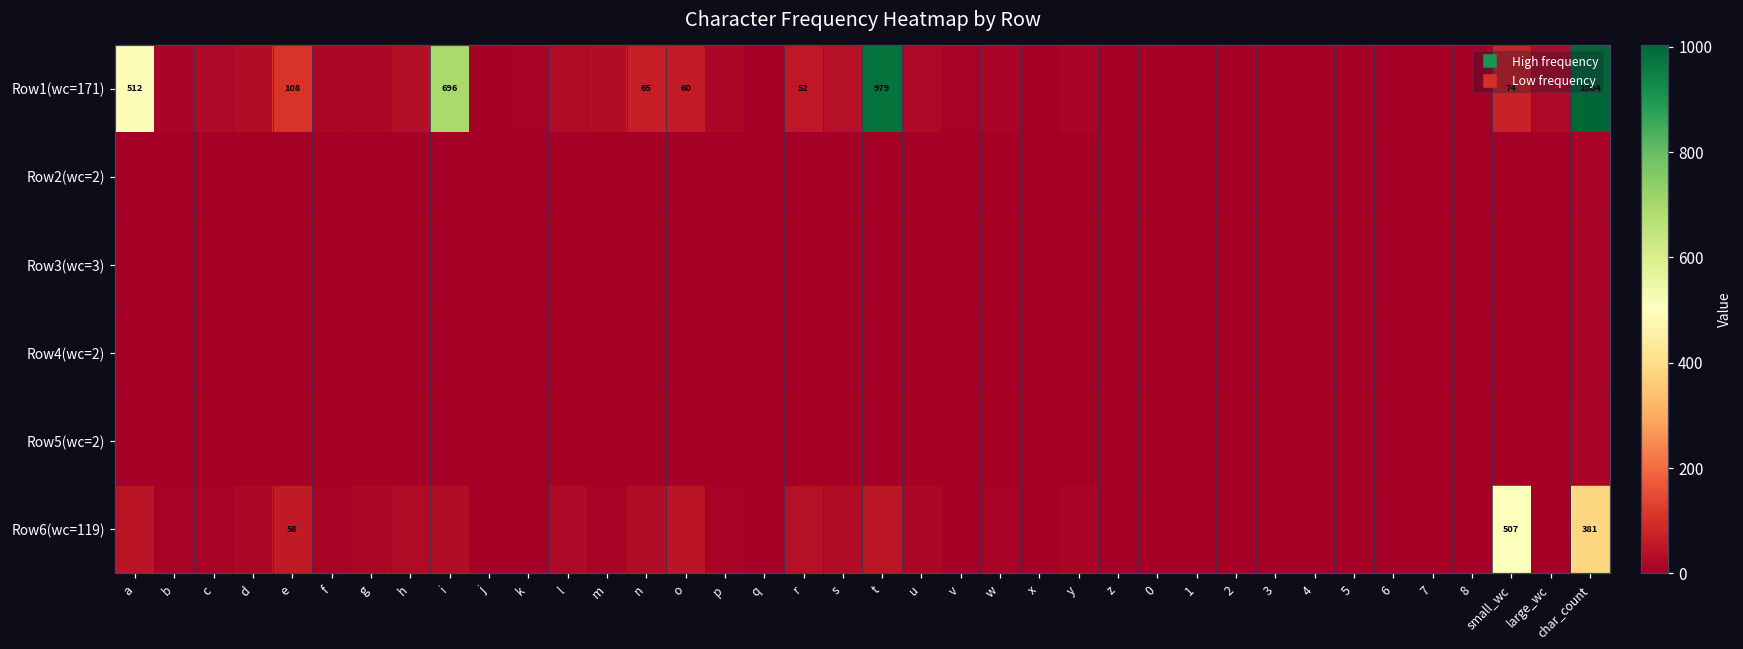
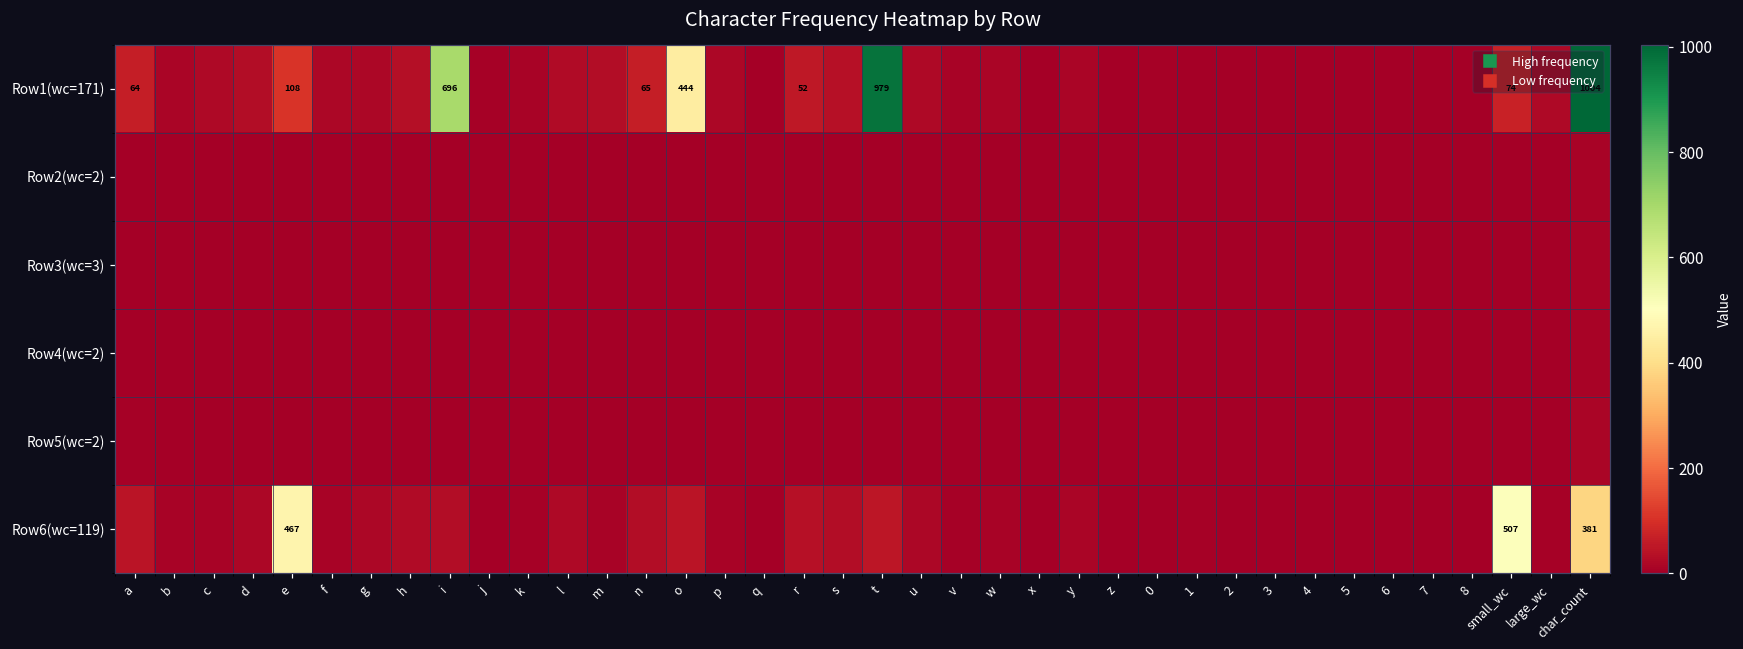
  {
    "Row1(wc=171)": {
-     "a": 512,
+     "a": 64,
      "e": 108,
      "i": 696,
      "n": 65,
-     "o": 60,
+     "o": 444,
      "r": 52,
      "t": 979
    },
    "Row6(wc=119)": {
-     "e": 58,
+     "e": 467,
      "small_wc": 507,
      "char_count": 381
    }
  }
